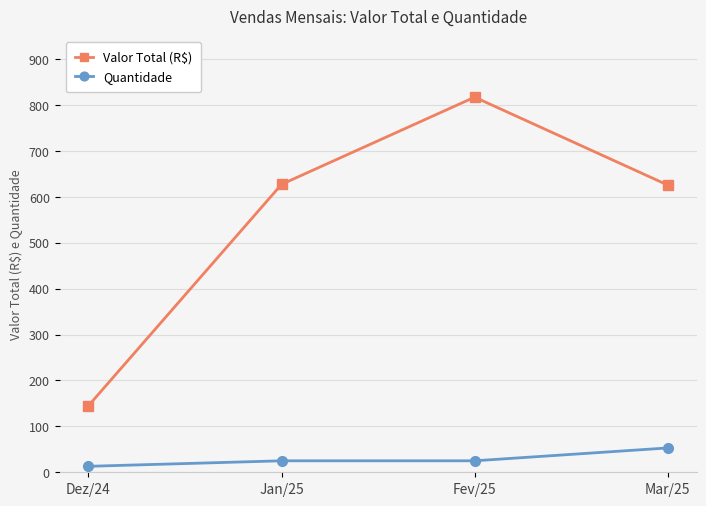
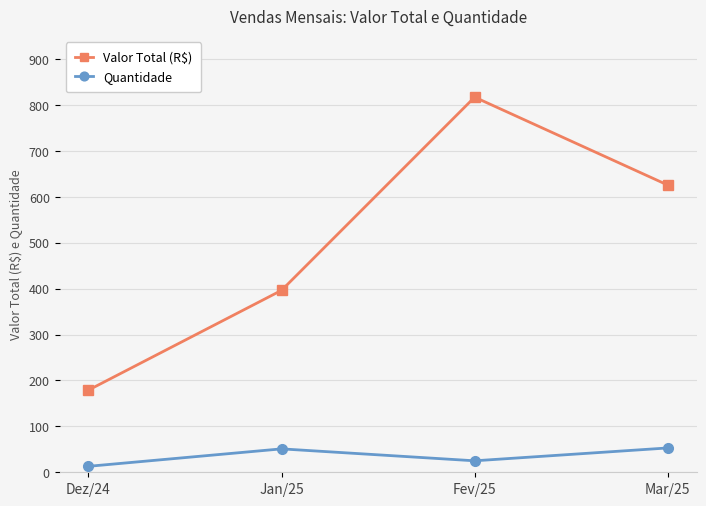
  {
    "Valor Total (R$)": {
-     "Dez/24": 150,
-     "Jan/25": 630,
+     "Dez/24": 180,
+     "Jan/25": 400,
      "Fev/25": 820,
      "Mar/25": 630
    },
    "Quantidade": {
      "Dez/24": 10,
-     "Jan/25": 30,
+     "Jan/25": 50,
      "Fev/25": 30,
      "Mar/25": 50
    }
  }
